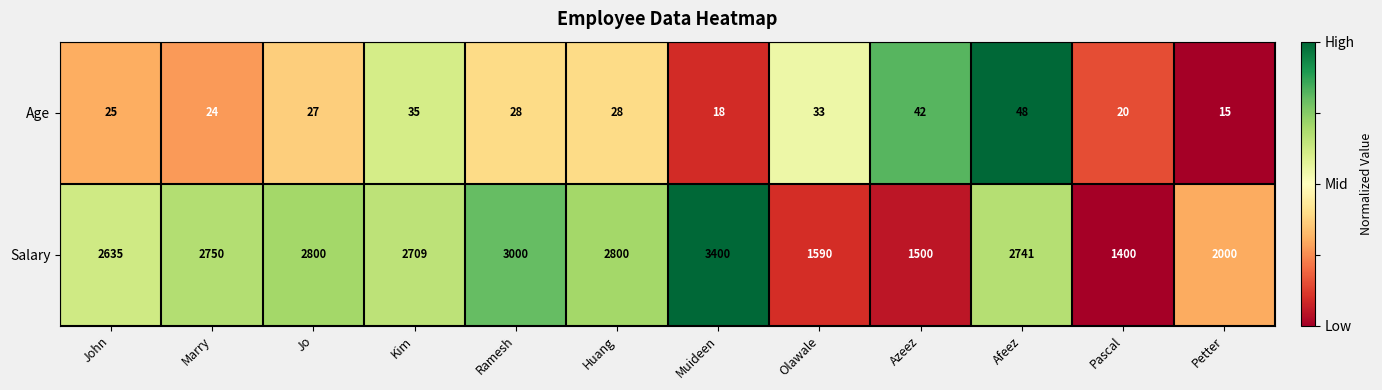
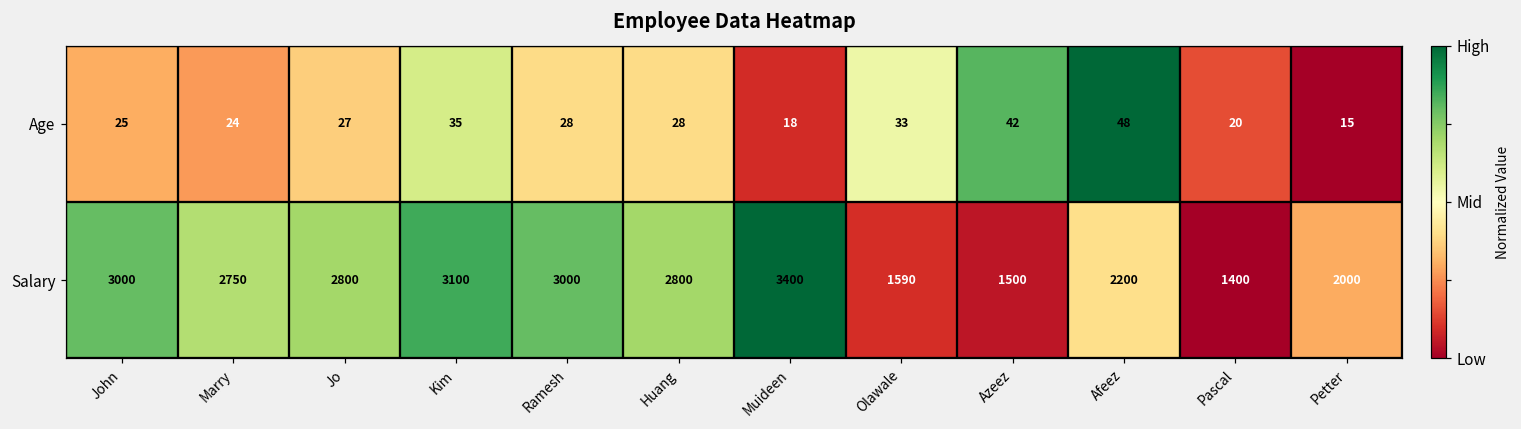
  {
    "Age": {
      "John": 25,
      "Marry": 24,
      "Jo": 27,
      "Kim": 35,
      "Ramesh": 28,
      "Huang": 28,
      "Muideen": 18,
      "Olawale": 33,
      "Azeez": 42,
      "Afeez": 48,
      "Pascal": 20,
      "Petter": 15
    },
    "Salary": {
-     "John": 2635,
+     "John": 3000,
      "Marry": 2750,
      "Jo": 2800,
-     "Kim": 2709,
+     "Kim": 3100,
      "Ramesh": 3000,
      "Huang": 2800,
      "Muideen": 3400,
      "Olawale": 1590,
      "Azeez": 1500,
-     "Afeez": 2741,
+     "Afeez": 2200,
      "Pascal": 1400,
      "Petter": 2000
    }
  }
